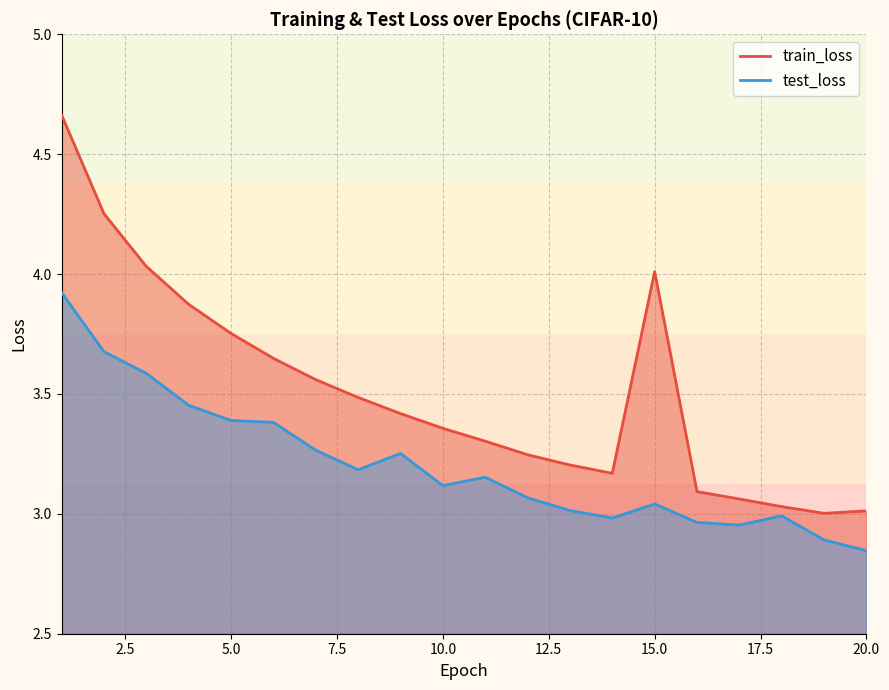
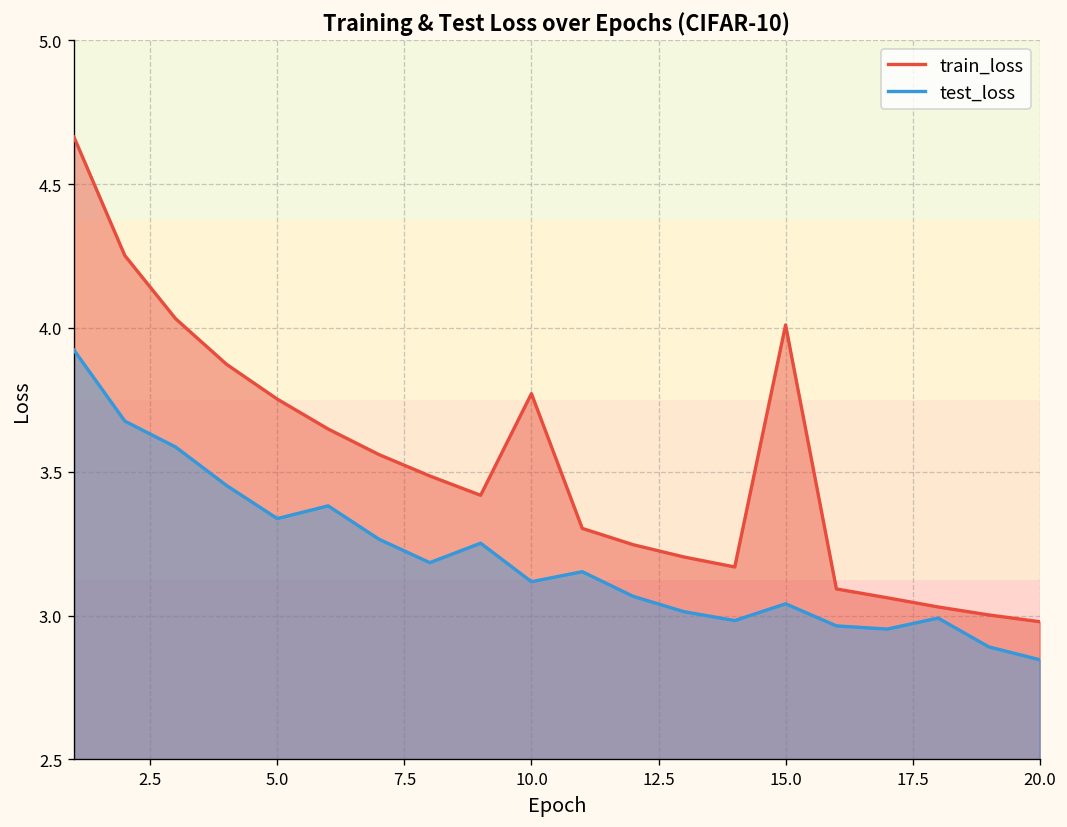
  {
    "train_loss": {
      "5.0": 3.75,
-     "10.0": 3.36,
+     "10.0": 3.77,
      "15.0": 4.01,
-     "20.0": 3.01
+     "20.0": 2.98
    },
    "test_loss": {
-     "5.0": 3.39,
+     "5.0": 3.34,
      "10.0": 3.12,
      "15.0": 3.04,
      "20.0": 2.85
    }
  }
